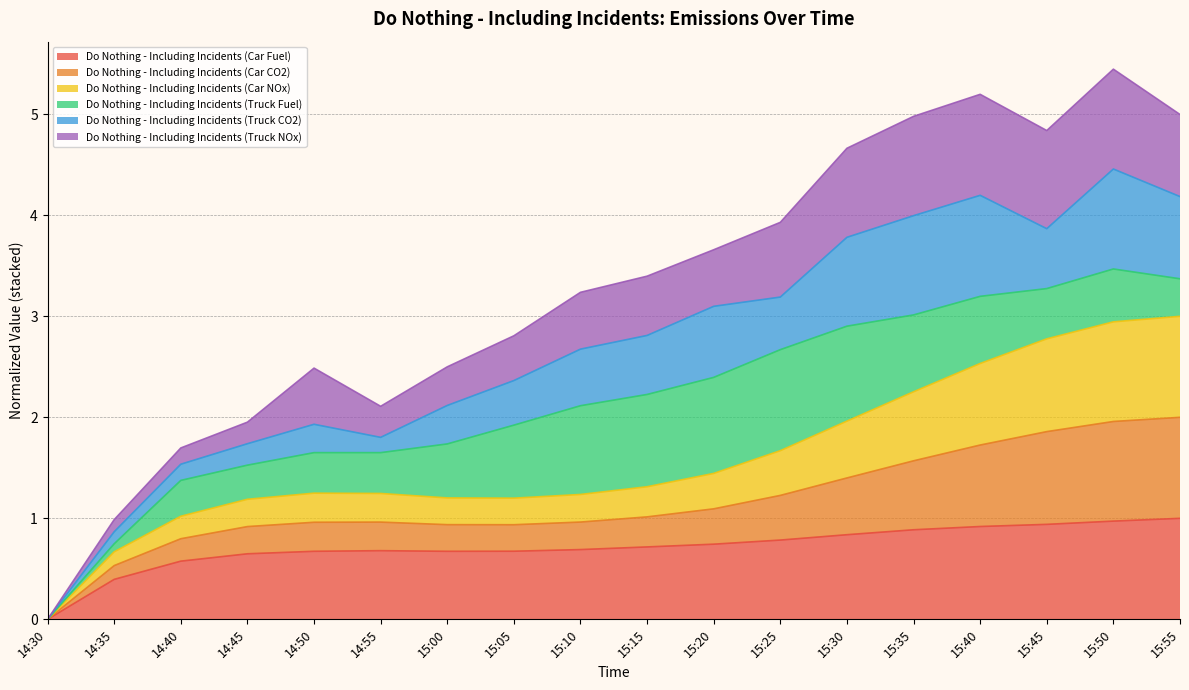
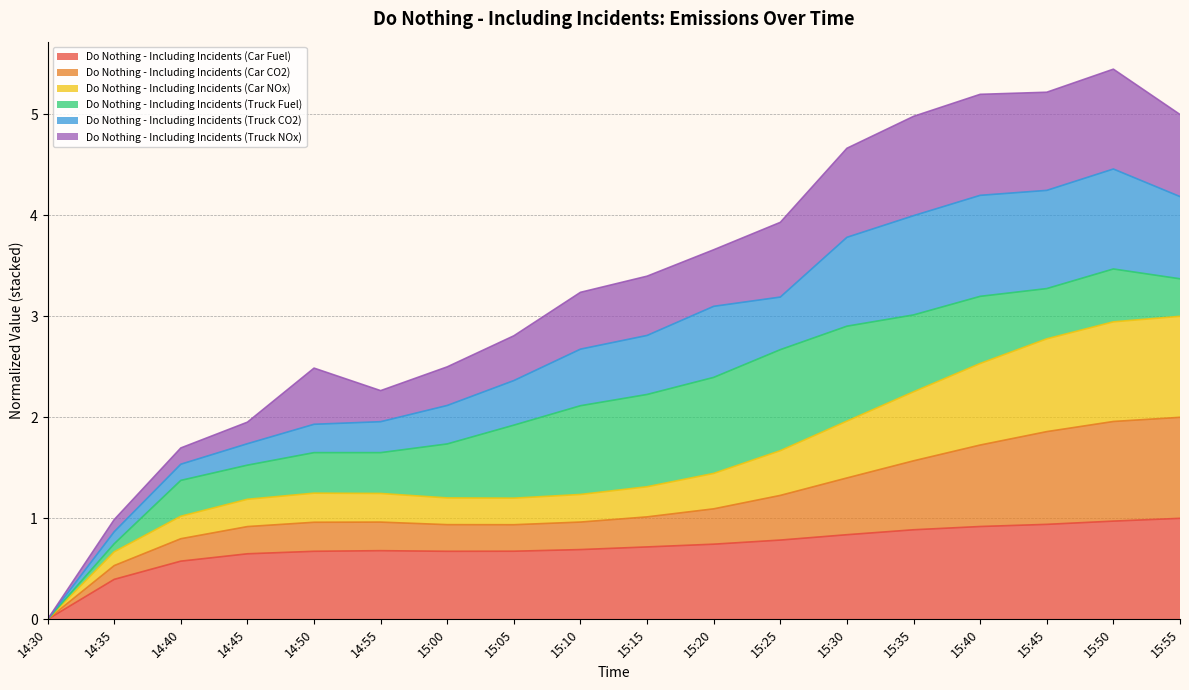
  {
    "Do Nothing - Including Incidents (Car NOx)": {
      "14:35": 0.14,
      "14:40": 0.22,
      "14:45": 0.27,
      "14:50": 0.29,
      "14:55": 0.28,
      "15:00": 0.26,
      "15:05": 0.26,
      "15:10": 0.27,
      "15:15": 0.30,
      "15:20": 0.35,
      "15:25": 0.44,
      "15:30": 0.56,
      "15:35": 0.68,
      "15:40": 0.81,
      "15:45": 0.92,
      "15:50": 0.99,
      "15:55": 1.00
    },
    "Do Nothing - Including Incidents (Truck Fuel)": {
      "14:35": 0.08,
      "14:40": 0.35,
      "14:45": 0.34,
      "14:50": 0.40,
      "14:55": 0.40,
      "15:00": 0.53,
      "15:05": 0.72,
      "15:10": 0.88,
      "15:15": 0.91,
      "15:20": 0.95,
      "15:25": 1.00,
      "15:30": 0.94,
      "15:35": 0.76,
      "15:40": 0.66,
      "15:45": 0.50,
      "15:50": 0.52,
      "15:55": 0.37
    },
    "Do Nothing - Including Incidents (Truck CO2)": {
      "14:35": 0.12,
      "14:40": 0.16,
      "14:45": 0.21,
      "14:50": 0.28,
-     "14:55": 0.15,
+     "14:55": 0.31,
      "15:00": 0.38,
      "15:05": 0.44,
      "15:10": 0.56,
      "15:15": 0.58,
      "15:20": 0.70,
      "15:25": 0.52,
      "15:30": 0.88,
      "15:35": 0.98,
      "15:40": 1.00,
-     "15:45": 0.59,
+     "15:45": 0.97,
      "15:50": 0.99,
      "15:55": 0.81
    },
    "Do Nothing - Including Incidents (Truck NOx)": {
      "14:35": 0.12,
      "14:40": 0.16,
      "14:45": 0.21,
      "14:50": 0.56,
      "14:55": 0.31,
      "15:00": 0.38,
      "15:05": 0.44,
      "15:10": 0.56,
      "15:15": 0.59,
      "15:20": 0.56,
      "15:25": 0.74,
      "15:30": 0.88,
      "15:35": 0.98,
      "15:40": 1.00,
      "15:45": 0.97,
      "15:50": 0.99,
      "15:55": 0.81
    }
  }
